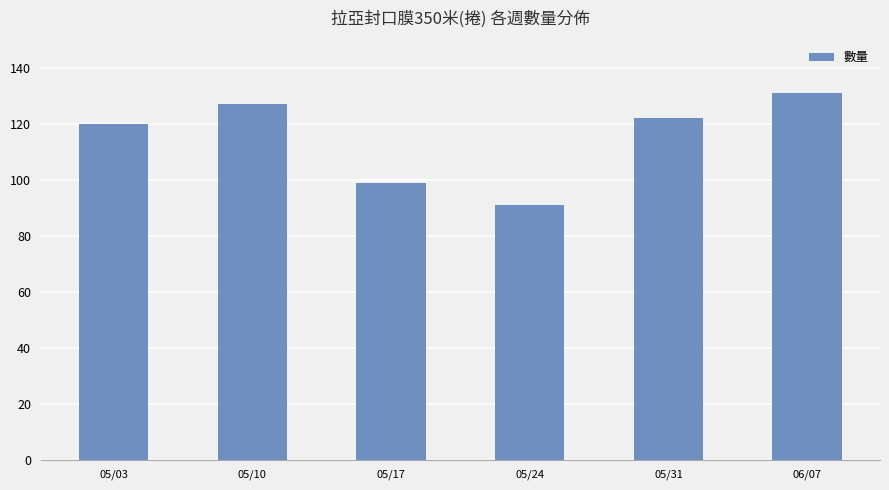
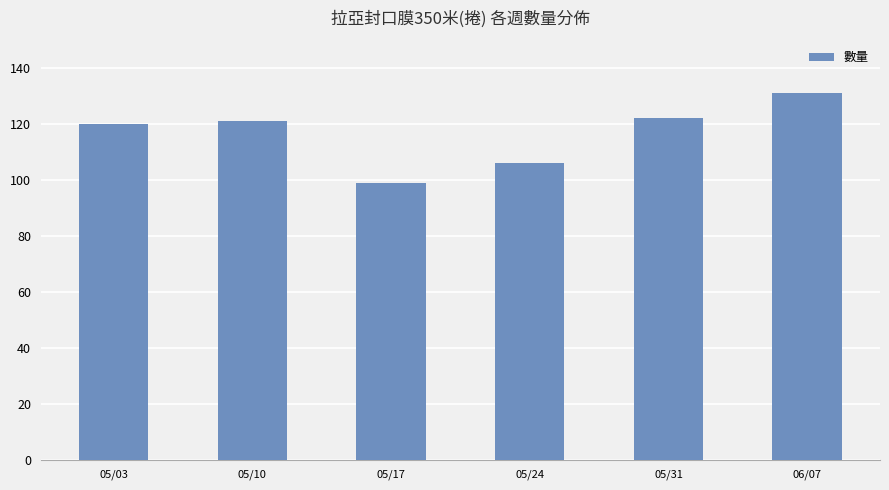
  {
    "05/03": 120,
-   "05/10": 127,
+   "05/10": 121,
    "05/17": 99,
-   "05/24": 91,
+   "05/24": 106,
    "05/31": 122,
    "06/07": 131
  }
